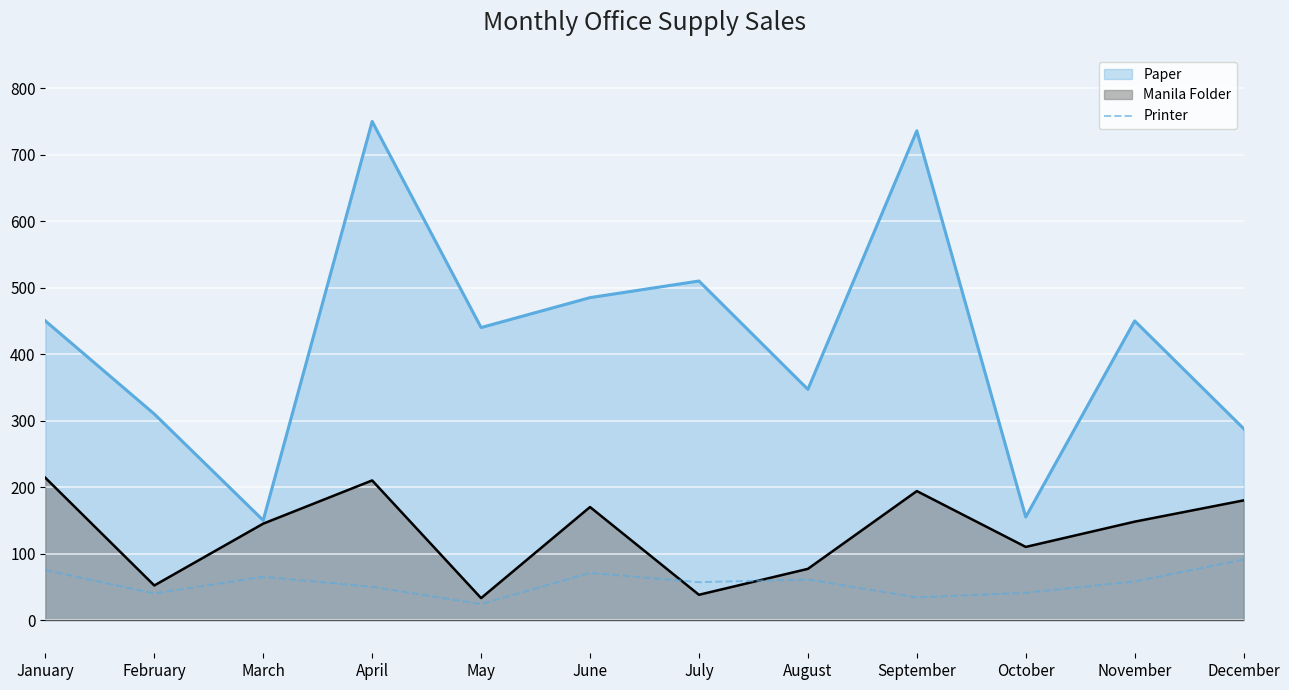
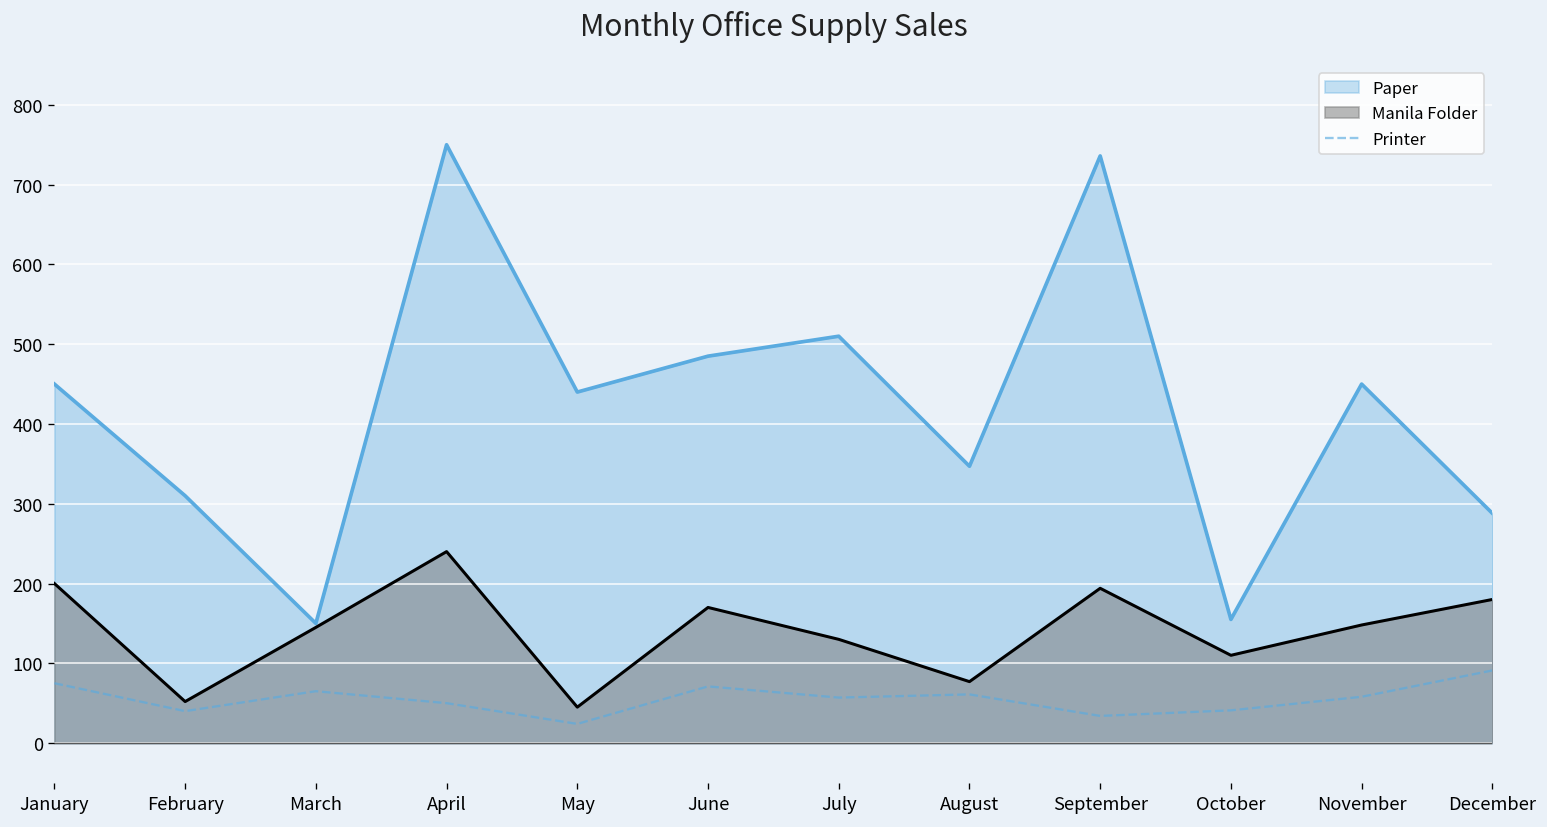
  {
    "Manila Folder": {
-     "January": 210,
+     "January": 200,
      "February": 50,
      "March": 150,
-     "April": 210,
-     "May": 30,
+     "April": 240,
+     "May": 50,
      "June": 170,
-     "July": 40,
+     "July": 130,
      "August": 80,
      "September": 190,
      "October": 110,
      "November": 150,
      "December": 180
    }
  }
